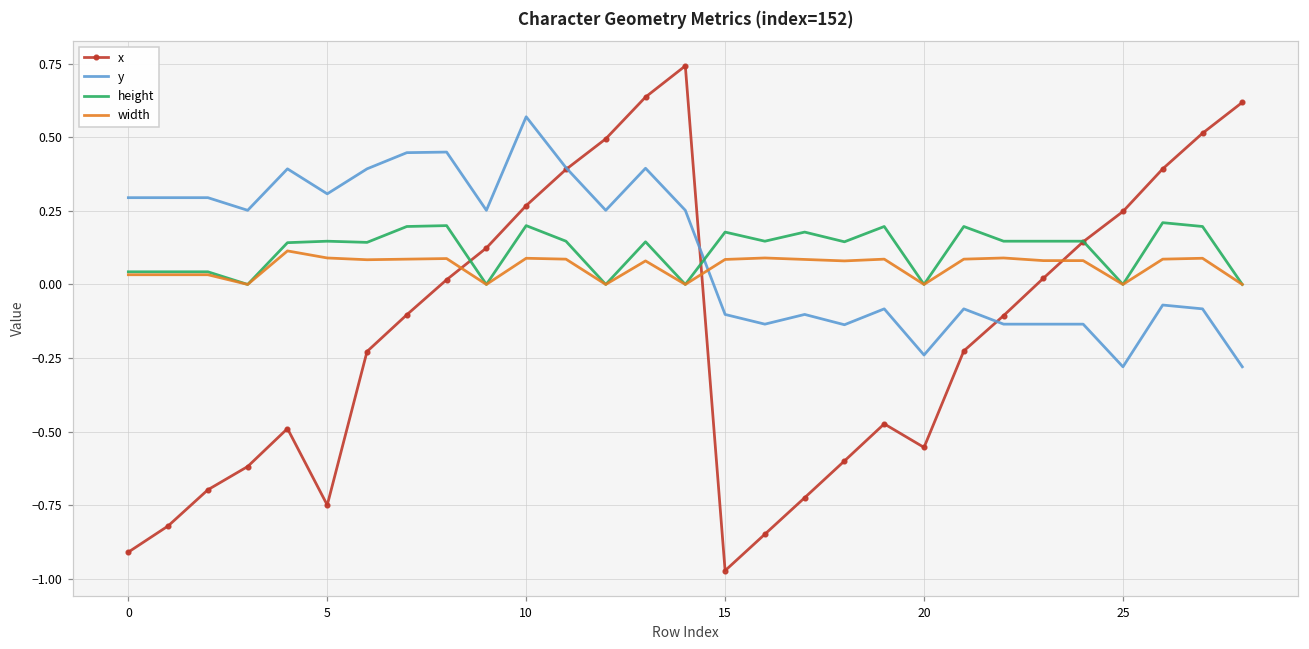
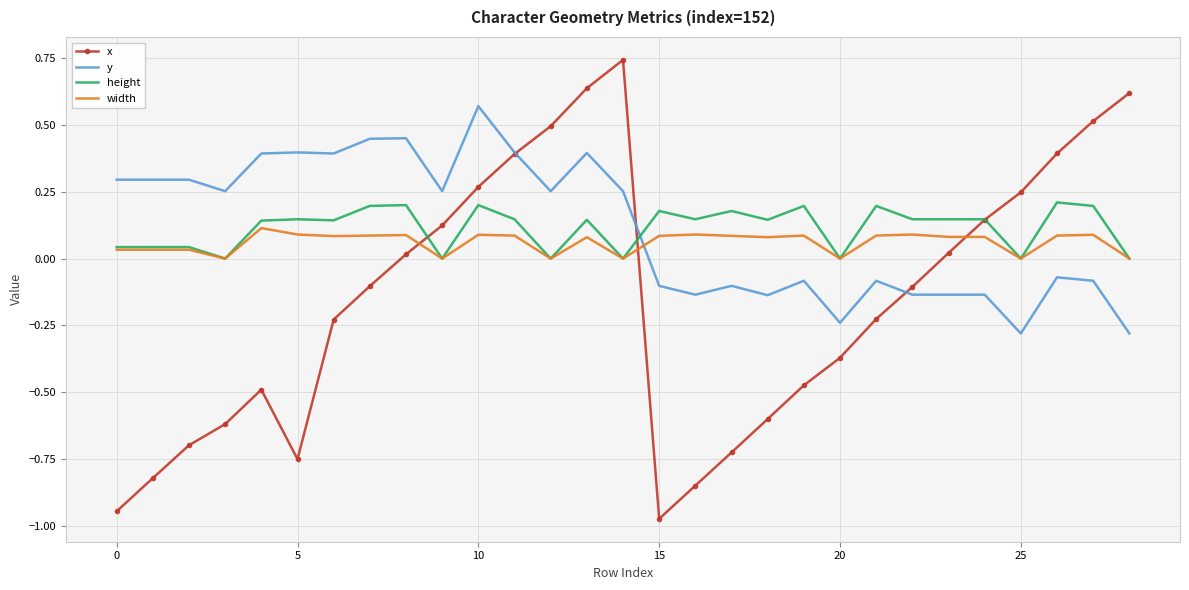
  {
    "x": {
-     "0": -0.91,
+     "0": -0.95,
      "5": -0.75,
      "10": 0.27,
      "15": -0.97,
-     "20": -0.55,
+     "20": -0.37,
      "25": 0.25
    },
    "y": {
      "0": 0.30,
-     "5": 0.31,
+     "5": 0.40,
      "10": 0.57,
      "15": -0.10,
      "20": -0.24,
      "25": -0.28
    },
    "height": {
      "0": 0.04,
      "5": 0.15,
      "10": 0.20,
      "15": 0.18
    },
    "width": {
      "0": 0.03,
      "5": 0.09,
      "10": 0.09,
      "15": 0.09
    }
  }
